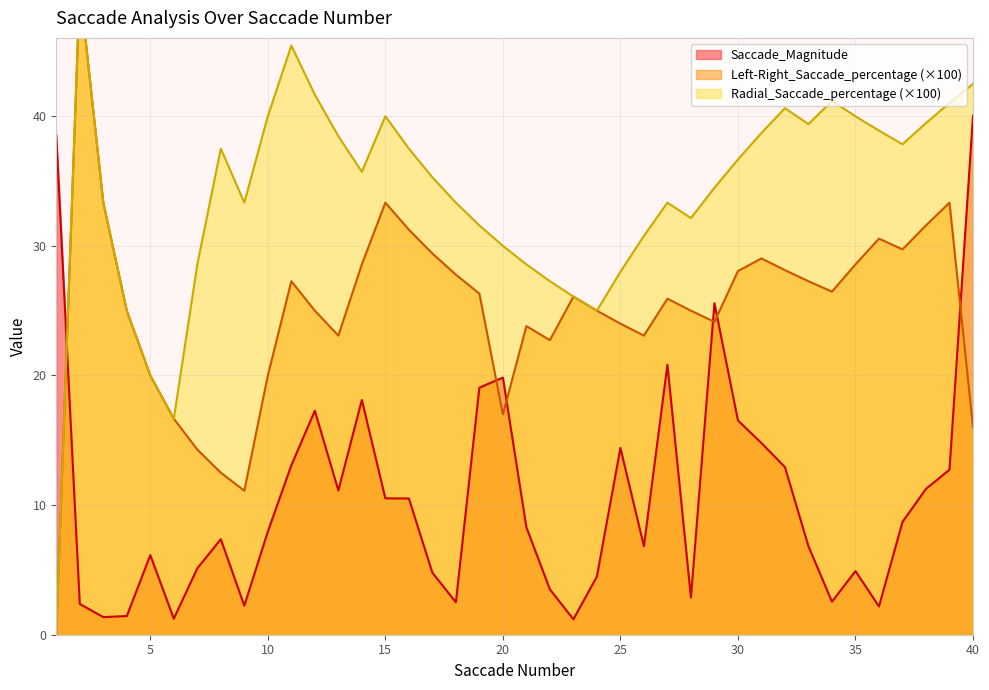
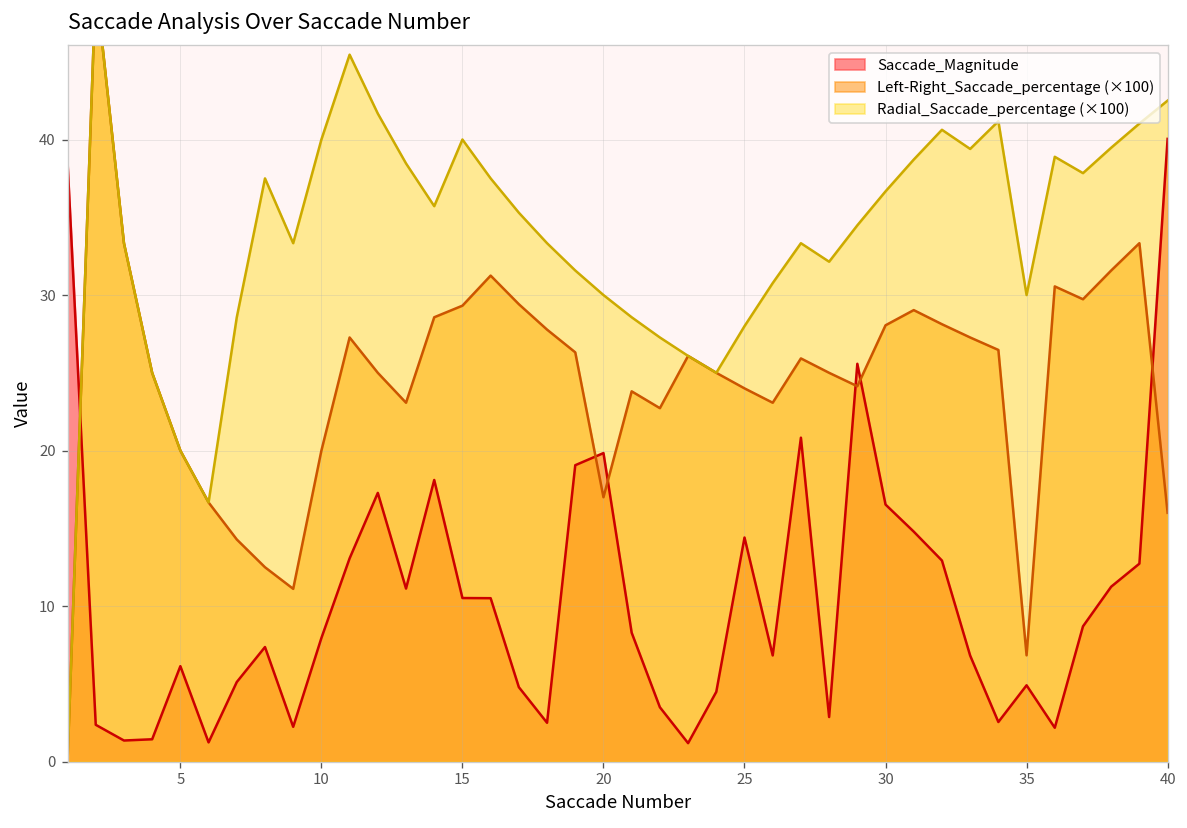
  {
    "Saccade_Magnitude": {
      "5": 6.1,
      "10": 8.0,
      "15": 10.5,
      "20": 19.8,
      "25": 14.4,
      "30": 16.5,
      "35": 4.9,
      "40": 40.0
    },
    "Left-Right_Saccade_percentage (×100)": {
      "10": 20.0,
-     "15": 33.3,
+     "15": 29.3,
      "20": 17.0,
      "25": 24.0,
      "30": 28.1,
-     "35": 28.6,
+     "35": 6.8,
      "40": 16.0
    },
    "Radial_Saccade_percentage (×100)": {
      "10": 40.0,
      "15": 40.0,
      "20": 30.0,
      "25": 28.0,
      "30": 36.7,
-     "35": 40.0,
+     "35": 30.0,
      "40": 42.5
    }
  }
